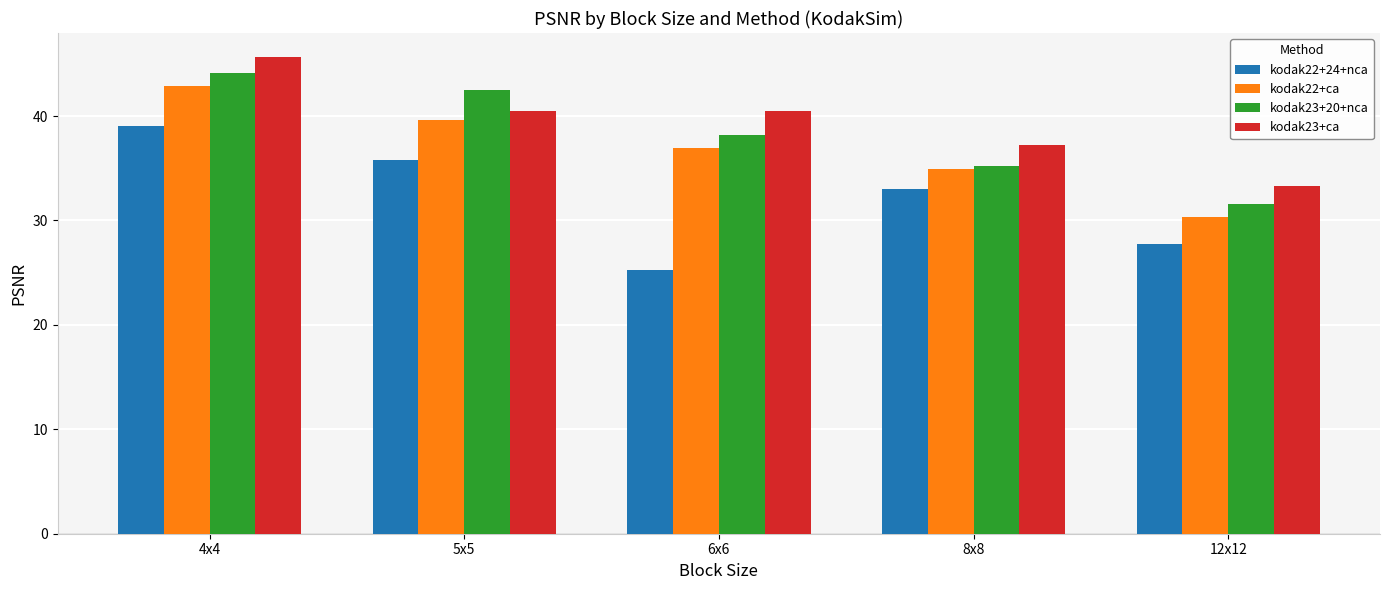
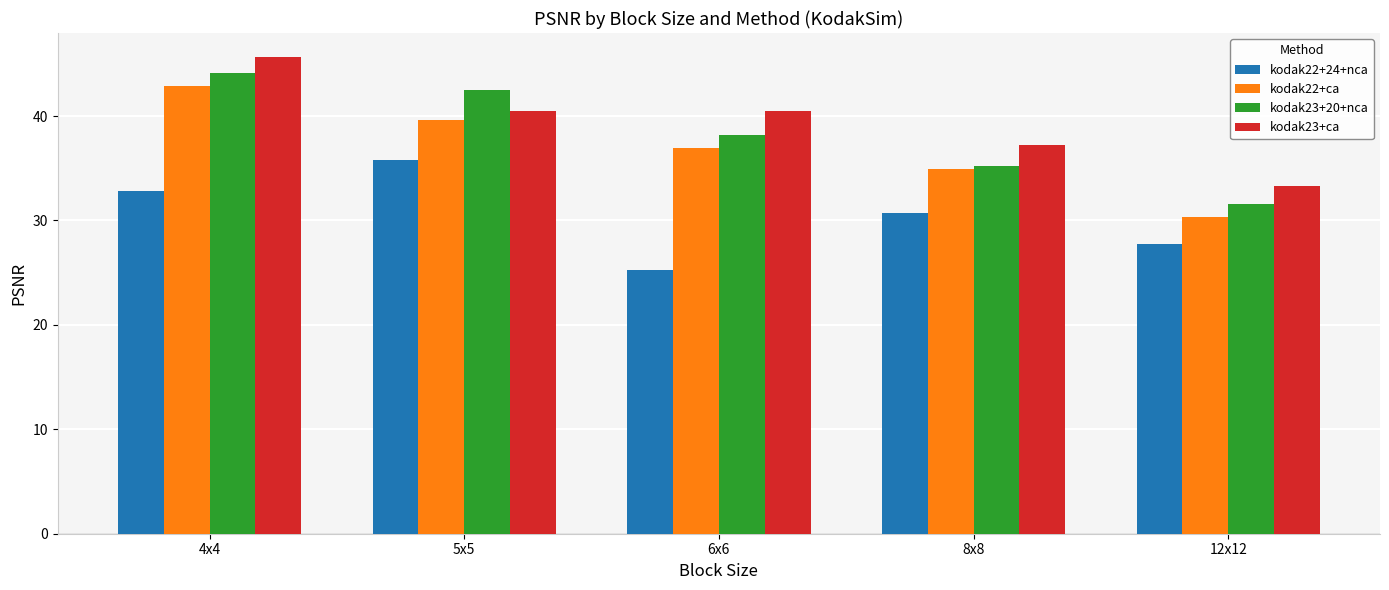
  {
    "kodak22+24+nca": {
-     "4x4": 39.1,
+     "4x4": 32.8,
      "5x5": 35.8,
      "6x6": 25.2,
-     "8x8": 33.0,
+     "8x8": 30.7,
      "12x12": 27.8
    },
    "kodak22+ca": {
      "4x4": 42.9,
      "5x5": 39.6,
      "6x6": 37.0,
      "8x8": 34.9,
      "12x12": 30.3
    },
    "kodak23+20+nca": {
      "4x4": 44.1,
      "5x5": 42.5,
      "6x6": 38.2,
      "8x8": 35.3,
      "12x12": 31.6
    },
    "kodak23+ca": {
      "4x4": 45.7,
      "5x5": 40.5,
      "6x6": 40.5,
      "8x8": 37.2,
      "12x12": 33.3
    }
  }
